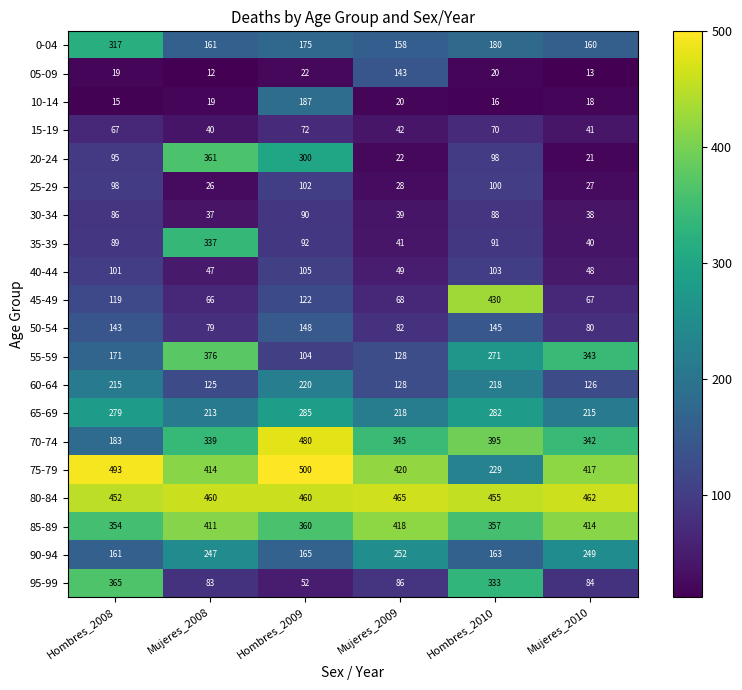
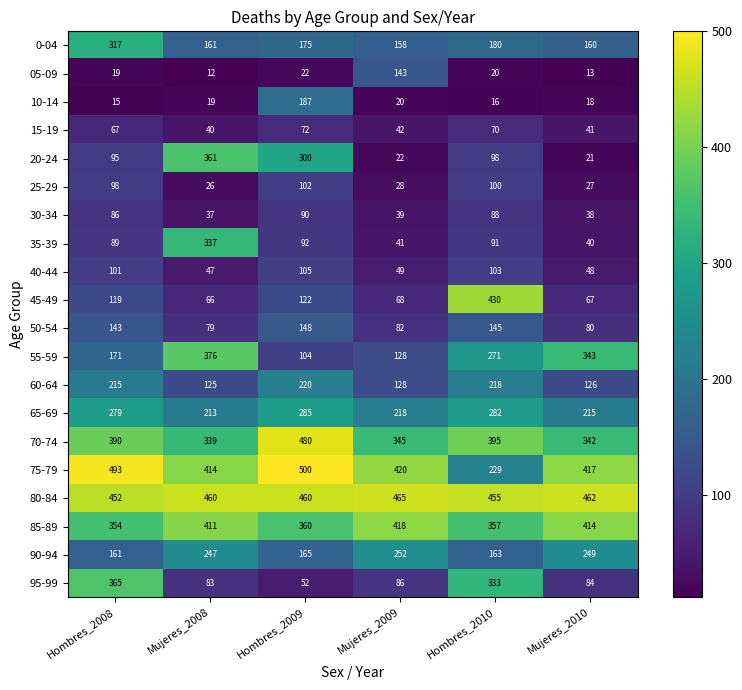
  {
    "0-04": {
      "Hombres_2008": 317,
      "Mujeres_2008": 161,
      "Hombres_2009": 175,
      "Mujeres_2009": 158,
      "Hombres_2010": 180,
      "Mujeres_2010": 160
    },
    "05-09": {
      "Hombres_2008": 19,
      "Mujeres_2008": 12,
      "Hombres_2009": 22,
      "Mujeres_2009": 143,
      "Hombres_2010": 20,
      "Mujeres_2010": 13
    },
    "10-14": {
      "Hombres_2008": 15,
      "Mujeres_2008": 19,
      "Hombres_2009": 187,
      "Mujeres_2009": 20,
      "Hombres_2010": 16,
      "Mujeres_2010": 18
    },
    "15-19": {
      "Hombres_2008": 67,
      "Mujeres_2008": 40,
      "Hombres_2009": 72,
      "Mujeres_2009": 42,
      "Hombres_2010": 70,
      "Mujeres_2010": 41
    },
    "20-24": {
      "Hombres_2008": 95,
      "Mujeres_2008": 361,
      "Hombres_2009": 300,
      "Mujeres_2009": 22,
      "Hombres_2010": 98,
      "Mujeres_2010": 21
    },
    "25-29": {
      "Hombres_2008": 98,
      "Mujeres_2008": 26,
      "Hombres_2009": 102,
      "Mujeres_2009": 28,
      "Hombres_2010": 100,
      "Mujeres_2010": 27
    },
    "30-34": {
      "Hombres_2008": 86,
      "Mujeres_2008": 37,
      "Hombres_2009": 90,
      "Mujeres_2009": 39,
      "Hombres_2010": 88,
      "Mujeres_2010": 38
    },
    "35-39": {
      "Hombres_2008": 89,
      "Mujeres_2008": 337,
      "Hombres_2009": 92,
      "Mujeres_2009": 41,
      "Hombres_2010": 91,
      "Mujeres_2010": 40
    },
    "40-44": {
      "Hombres_2008": 101,
      "Mujeres_2008": 47,
      "Hombres_2009": 105,
      "Mujeres_2009": 49,
      "Hombres_2010": 103,
      "Mujeres_2010": 48
    },
    "45-49": {
      "Hombres_2008": 119,
      "Mujeres_2008": 66,
      "Hombres_2009": 122,
      "Mujeres_2009": 68,
      "Hombres_2010": 430,
      "Mujeres_2010": 67
    },
    "50-54": {
      "Hombres_2008": 143,
      "Mujeres_2008": 79,
      "Hombres_2009": 148,
      "Mujeres_2009": 82,
      "Hombres_2010": 145,
      "Mujeres_2010": 80
    },
    "55-59": {
      "Hombres_2008": 171,
      "Mujeres_2008": 376,
      "Hombres_2009": 104,
      "Mujeres_2009": 128,
      "Hombres_2010": 271,
      "Mujeres_2010": 343
    },
    "60-64": {
      "Hombres_2008": 215,
      "Mujeres_2008": 125,
      "Hombres_2009": 220,
      "Mujeres_2009": 128,
      "Hombres_2010": 218,
      "Mujeres_2010": 126
    },
    "65-69": {
      "Hombres_2008": 279,
      "Mujeres_2008": 213,
      "Hombres_2009": 285,
      "Mujeres_2009": 218,
      "Hombres_2010": 282,
      "Mujeres_2010": 215
    },
    "70-74": {
-     "Hombres_2008": 183,
+     "Hombres_2008": 390,
      "Mujeres_2008": 339,
      "Hombres_2009": 480,
      "Mujeres_2009": 345,
      "Hombres_2010": 395,
      "Mujeres_2010": 342
    },
    "75-79": {
      "Hombres_2008": 493,
      "Mujeres_2008": 414,
      "Hombres_2009": 500,
      "Mujeres_2009": 420,
      "Hombres_2010": 229,
      "Mujeres_2010": 417
    },
    "80-84": {
      "Hombres_2008": 452,
      "Mujeres_2008": 460,
      "Hombres_2009": 460,
      "Mujeres_2009": 465,
      "Hombres_2010": 455,
      "Mujeres_2010": 462
    },
    "85-89": {
      "Hombres_2008": 354,
      "Mujeres_2008": 411,
      "Hombres_2009": 360,
      "Mujeres_2009": 418,
      "Hombres_2010": 357,
      "Mujeres_2010": 414
    },
    "90-94": {
      "Hombres_2008": 161,
      "Mujeres_2008": 247,
      "Hombres_2009": 165,
      "Mujeres_2009": 252,
      "Hombres_2010": 163,
      "Mujeres_2010": 249
    },
    "95-99": {
      "Hombres_2008": 365,
      "Mujeres_2008": 83,
      "Hombres_2009": 52,
      "Mujeres_2009": 86,
      "Hombres_2010": 333,
      "Mujeres_2010": 84
    }
  }
